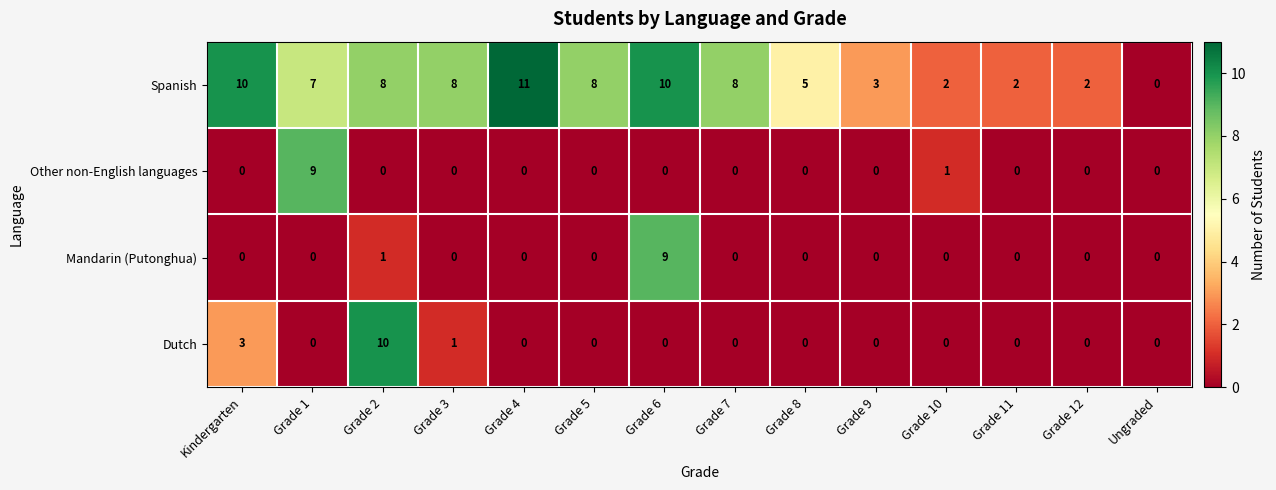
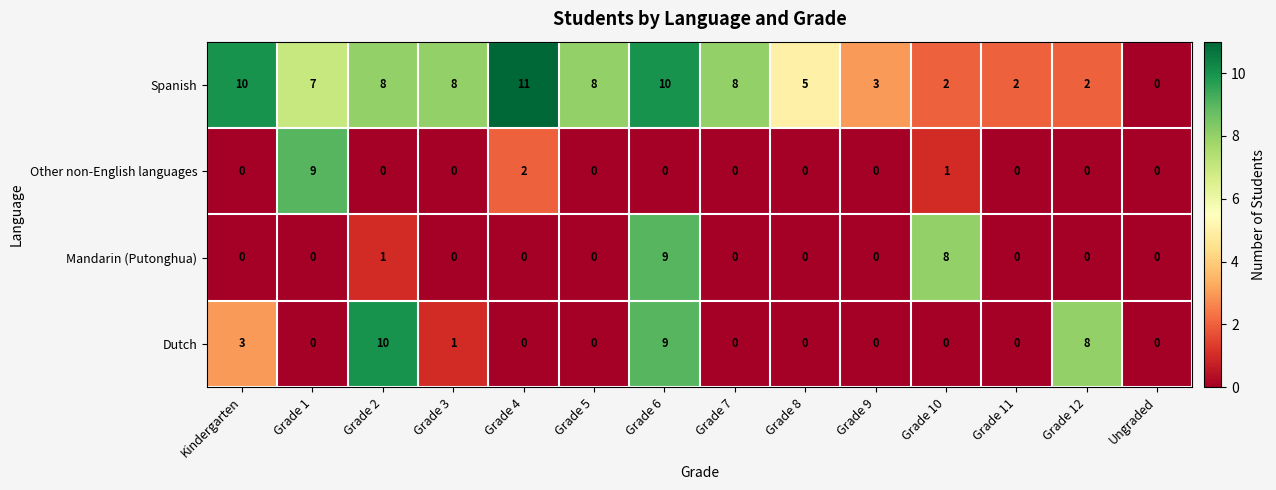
  {
    "Spanish": {
      "Kindergarten": 10,
      "Grade 1": 7,
      "Grade 2": 8,
      "Grade 3": 8,
      "Grade 4": 11,
      "Grade 5": 8,
      "Grade 6": 10,
      "Grade 7": 8,
      "Grade 8": 5,
      "Grade 9": 3,
      "Grade 10": 2,
      "Grade 11": 2,
      "Grade 12": 2,
      "Ungraded": 0
    },
    "Other non-English languages": {
      "Kindergarten": 0,
      "Grade 1": 9,
      "Grade 2": 0,
      "Grade 3": 0,
-     "Grade 4": 0,
+     "Grade 4": 2,
      "Grade 5": 0,
      "Grade 6": 0,
      "Grade 7": 0,
      "Grade 8": 0,
      "Grade 9": 0,
      "Grade 10": 1,
      "Grade 11": 0,
      "Grade 12": 0,
      "Ungraded": 0
    },
    "Mandarin (Putonghua)": {
      "Kindergarten": 0,
      "Grade 1": 0,
      "Grade 2": 1,
      "Grade 3": 0,
      "Grade 4": 0,
      "Grade 5": 0,
      "Grade 6": 9,
      "Grade 7": 0,
      "Grade 8": 0,
      "Grade 9": 0,
-     "Grade 10": 0,
+     "Grade 10": 8,
      "Grade 11": 0,
      "Grade 12": 0,
      "Ungraded": 0
    },
    "Dutch": {
      "Kindergarten": 3,
      "Grade 1": 0,
      "Grade 2": 10,
      "Grade 3": 1,
      "Grade 4": 0,
      "Grade 5": 0,
-     "Grade 6": 0,
+     "Grade 6": 9,
      "Grade 7": 0,
      "Grade 8": 0,
      "Grade 9": 0,
      "Grade 10": 0,
      "Grade 11": 0,
-     "Grade 12": 0,
+     "Grade 12": 8,
      "Ungraded": 0
    }
  }
